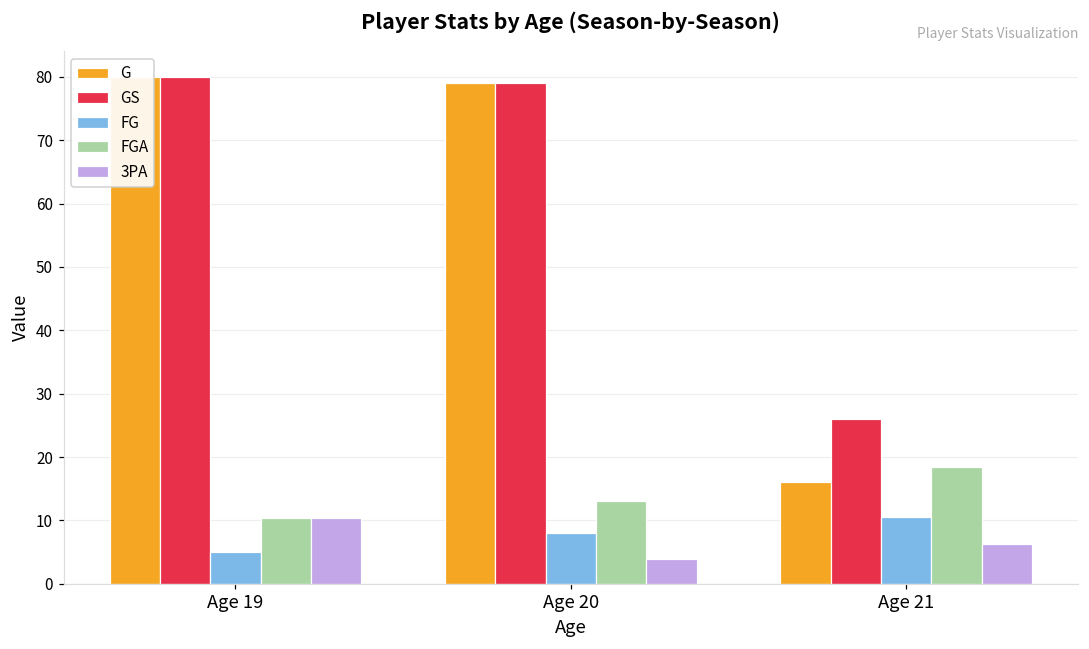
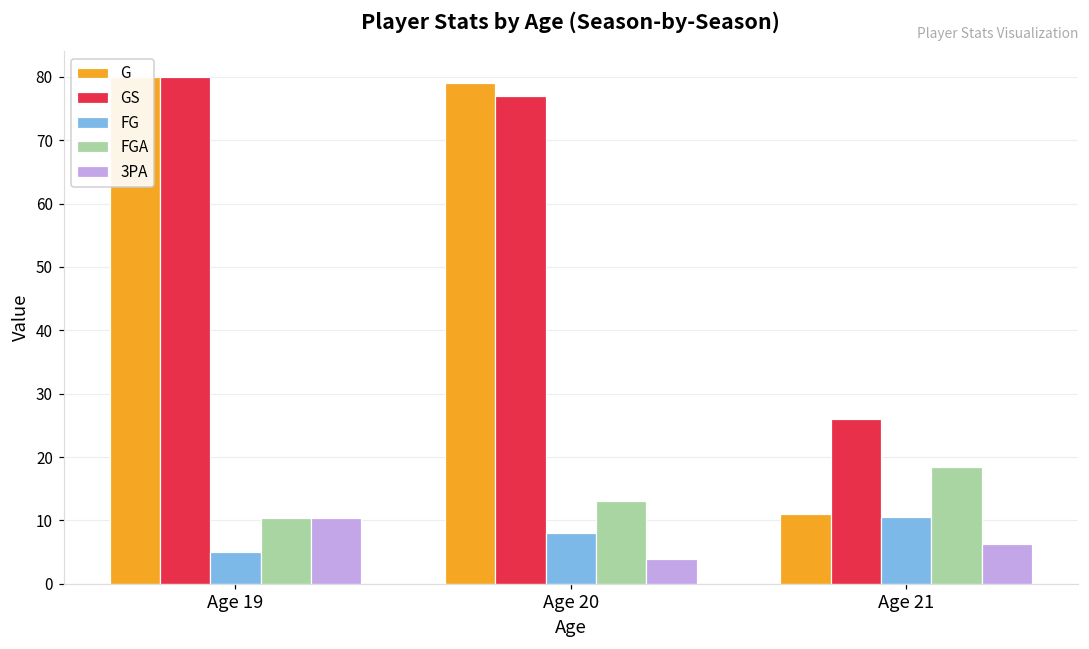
  {
    "G": {
      "Age 20": 79,
-     "Age 21": 16
+     "Age 21": 11
    },
    "GS": {
      "Age 19": 80,
-     "Age 20": 79,
+     "Age 20": 77,
      "Age 21": 26
    },
    "FG": {
      "Age 19": 5,
      "Age 20": 8,
      "Age 21": 11
    },
    "FGA": {
      "Age 19": 10,
      "Age 20": 13,
      "Age 21": 18
    },
    "3PA": {
      "Age 19": 10,
      "Age 20": 4,
      "Age 21": 6
    }
  }
